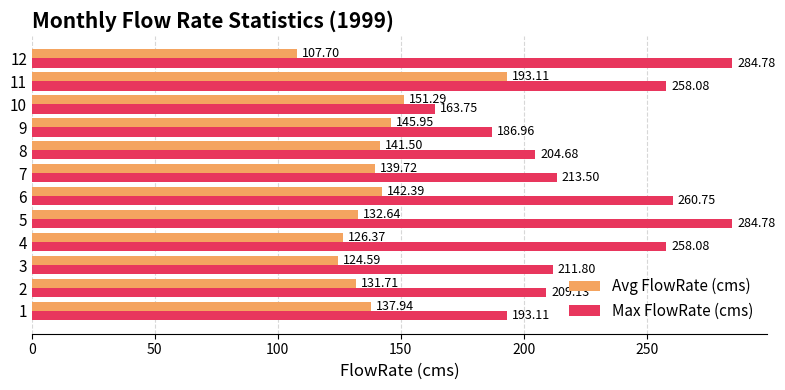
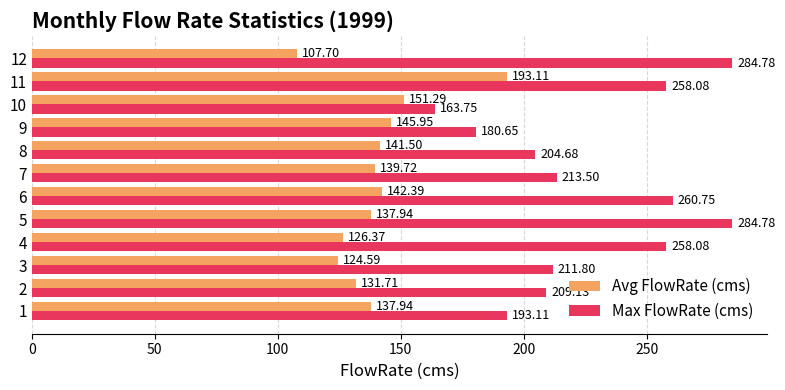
  {
    "Avg FlowRate (cms)": {
      "12": 107.70,
      "11": 193.11,
      "10": 151.29,
      "9": 145.95,
      "8": 141.50,
      "7": 139.72,
      "6": 142.39,
-     "5": 132.64,
+     "5": 137.94,
      "4": 126.37,
      "3": 124.59,
      "2": 131.71,
      "1": 137.94
    },
    "Max FlowRate (cms)": {
      "12": 284.78,
      "11": 258.08,
      "10": 163.75,
-     "9": 186.96,
+     "9": 180.65,
      "8": 204.68,
      "7": 213.50,
      "6": 260.75,
      "5": 284.78,
      "4": 258.08,
      "3": 211.80,
      "2": 209.13,
      "1": 193.11
    }
  }
